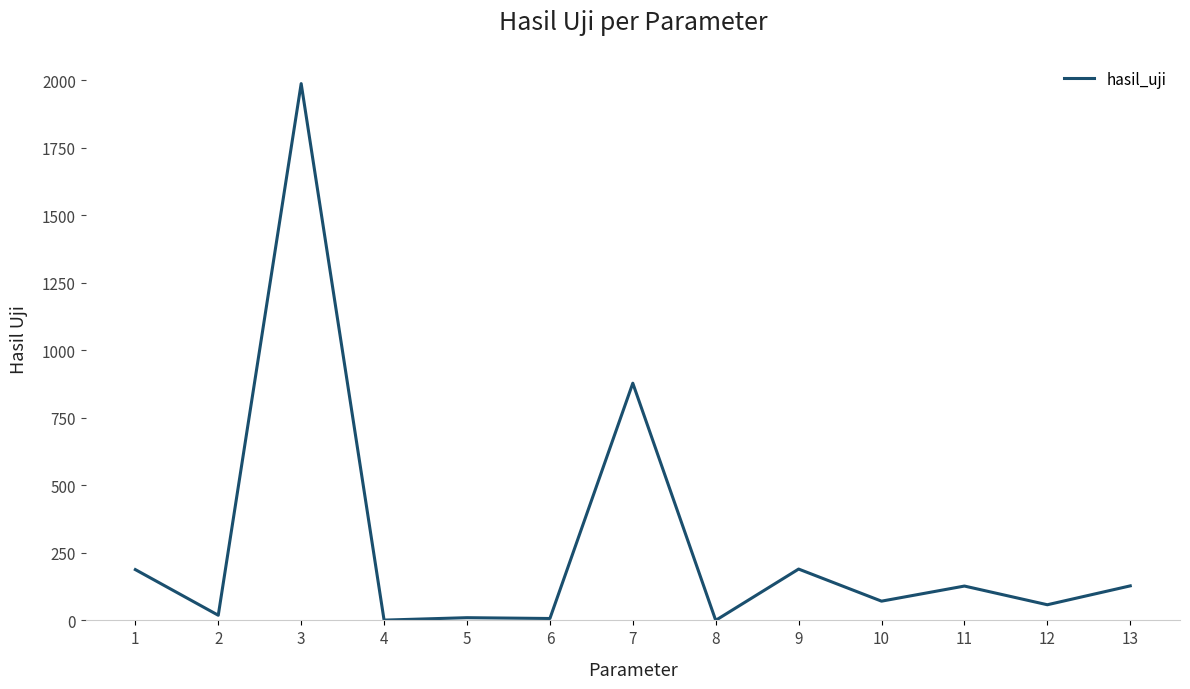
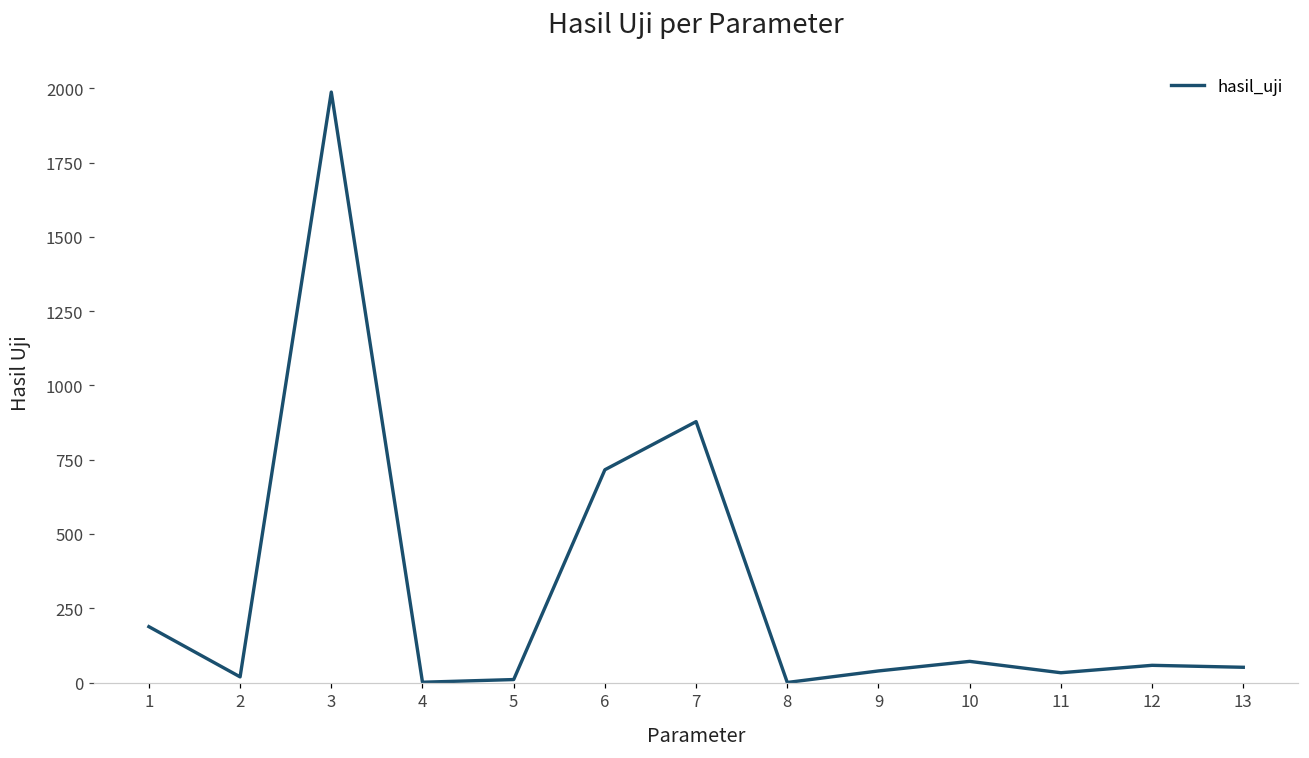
  {
    "1": 190,
    "2": 20,
    "3": 1990,
    "4": 0,
    "5": 10,
-   "6": 10,
+   "6": 720,
    "7": 880,
    "8": 0,
-   "9": 190,
+   "9": 40,
    "10": 70,
-   "11": 130,
+   "11": 30,
    "12": 60,
-   "13": 130
+   "13": 50
  }
